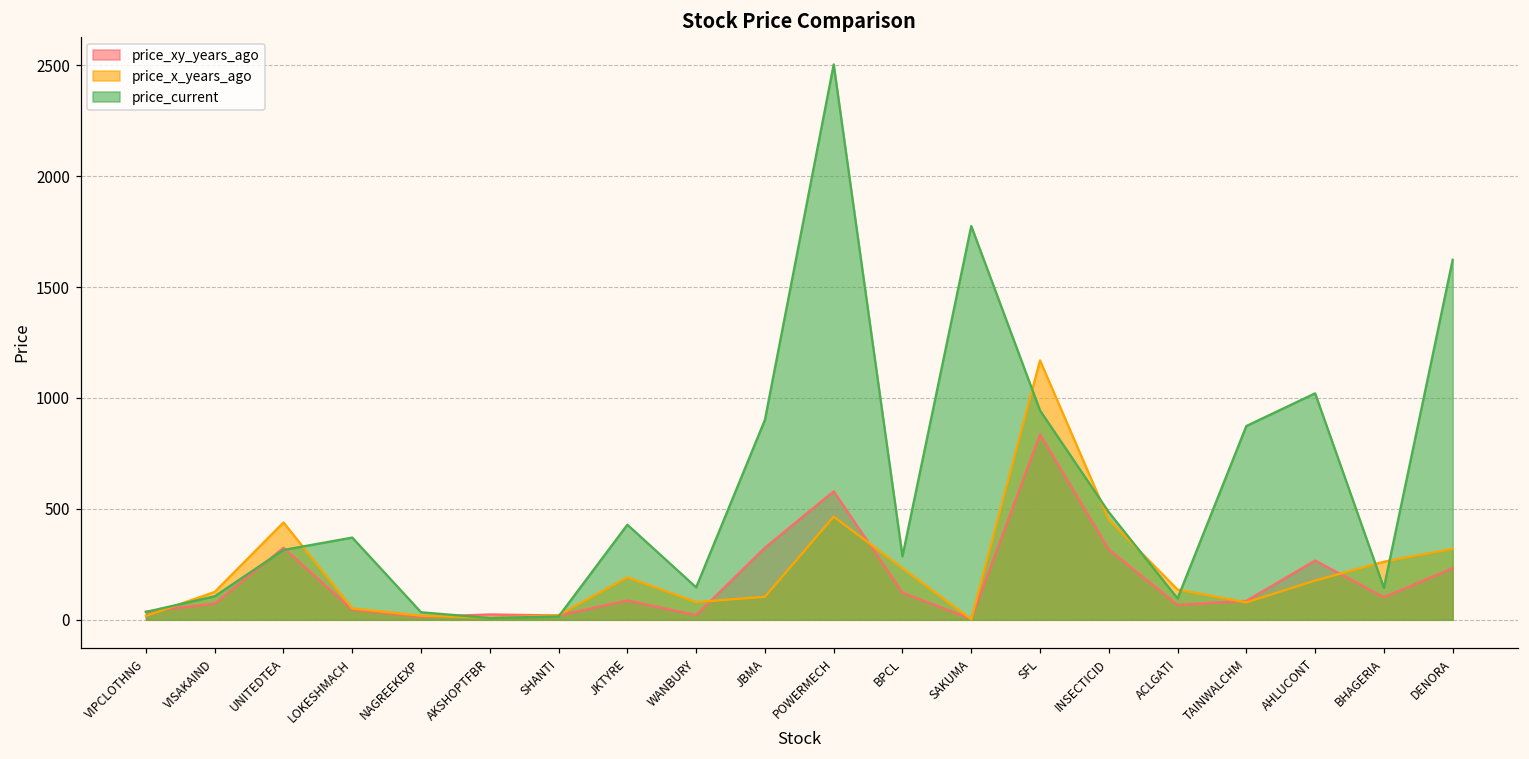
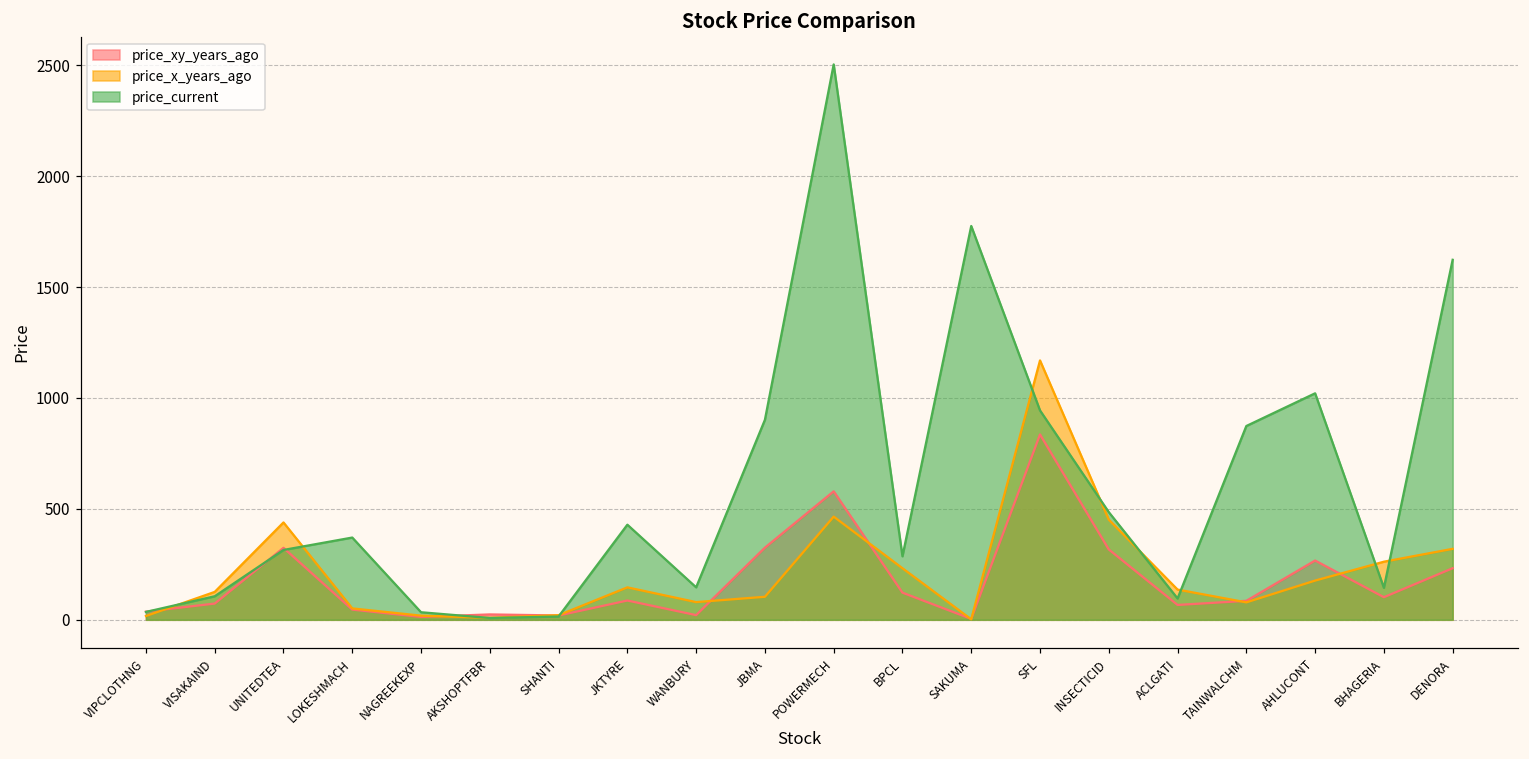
  {
    "price_xy_years_ago": {
      "VISAKAIND": 70,
      "AKSHOPTFBR": 20,
      "JKTYRE": 90,
      "WANBURY": 20,
      "JBMA": 330,
      "POWERMECH": 580,
      "BPCL": 120,
      "SFL": 840,
      "INSECTICID": 320,
      "ACLGATI": 70,
      "AHLUCONT": 270,
      "BHAGERIA": 100,
      "DENORA": 230
    },
    "price_x_years_ago": {
      "VIPCLOTHNG": 20,
      "VISAKAIND": 130,
      "UNITEDTEA": 440,
-     "JKTYRE": 190,
+     "JKTYRE": 150,
      "WANBURY": 80,
      "JBMA": 100,
      "POWERMECH": 470,
      "BPCL": 230,
      "SFL": 1170,
      "INSECTICID": 450,
      "ACLGATI": 140,
      "AHLUCONT": 180,
      "BHAGERIA": 260,
      "DENORA": 320
    },
    "price_current": {
      "VISAKAIND": 110,
      "LOKESHMACH": 370,
      "NAGREEKEXP": 30,
      "JKTYRE": 430,
      "WANBURY": 150,
      "JBMA": 900,
      "POWERMECH": 2500,
      "BPCL": 290,
      "SAKUMA": 1780,
      "SFL": 940,
      "INSECTICID": 490,
      "ACLGATI": 100,
      "TAINWALCHM": 870,
      "AHLUCONT": 1020,
      "BHAGERIA": 140,
      "DENORA": 1620
    }
  }
